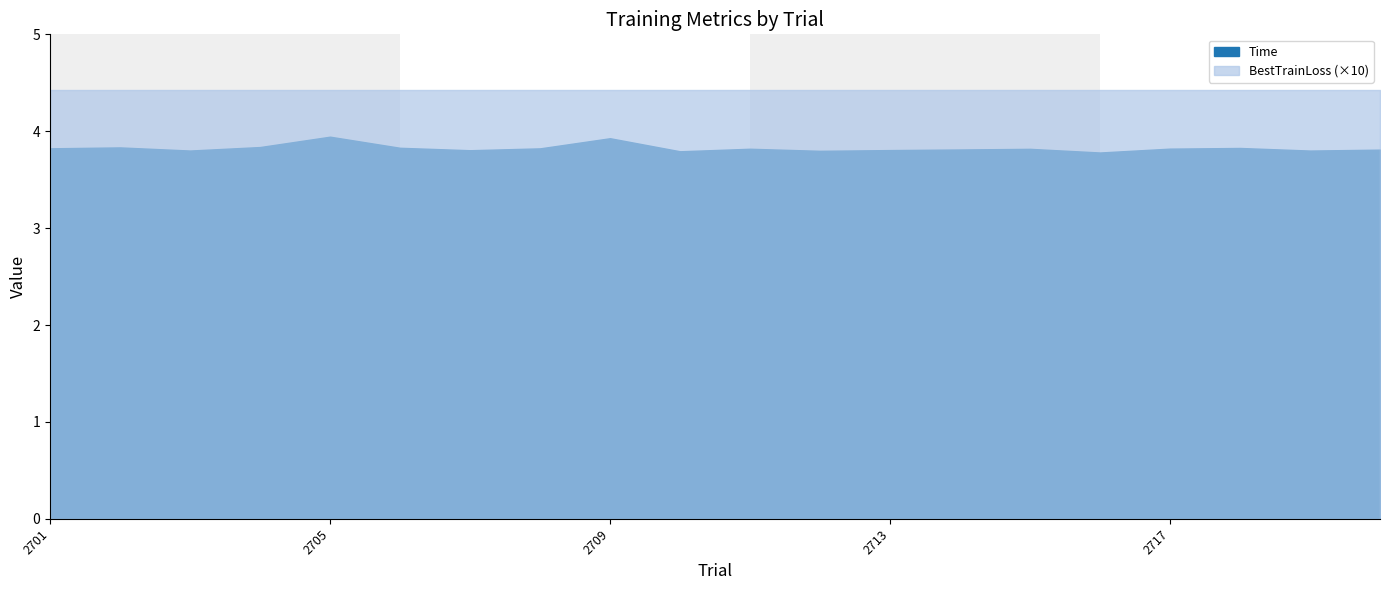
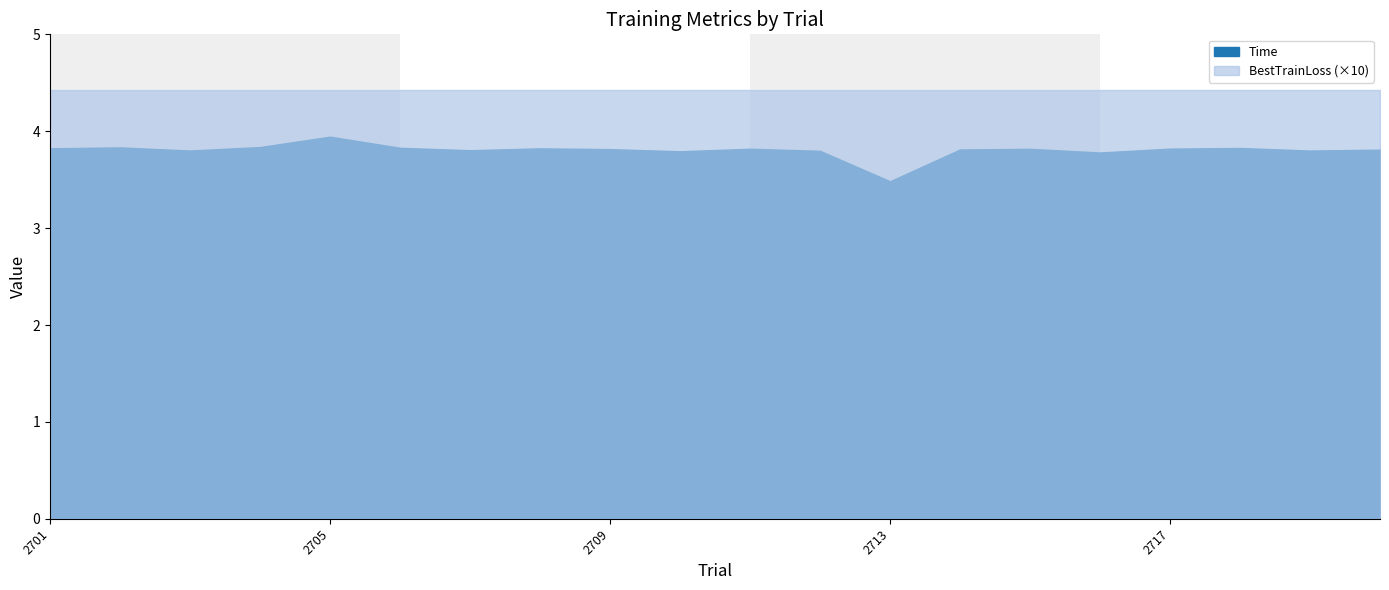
  {
    "Time": {
      "2701": 3.8,
      "2705": 3.9,
-     "2709": 3.9,
-     "2713": 3.8,
+     "2709": 3.8,
+     "2713": 3.5,
      "2717": 3.8
    },
    "BestTrainLoss (×10)": {
      "2701": 4.4,
      "2705": 4.4,
      "2709": 4.4,
      "2713": 4.4,
      "2717": 4.4
    }
  }
